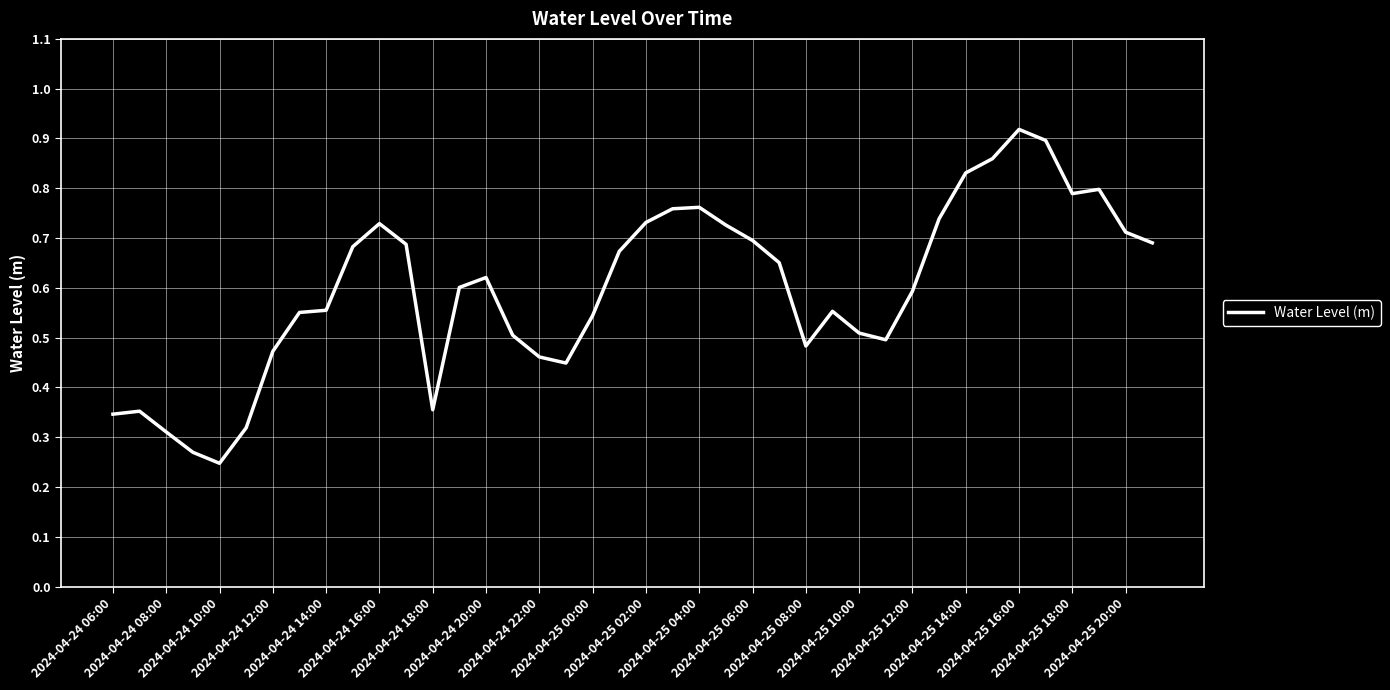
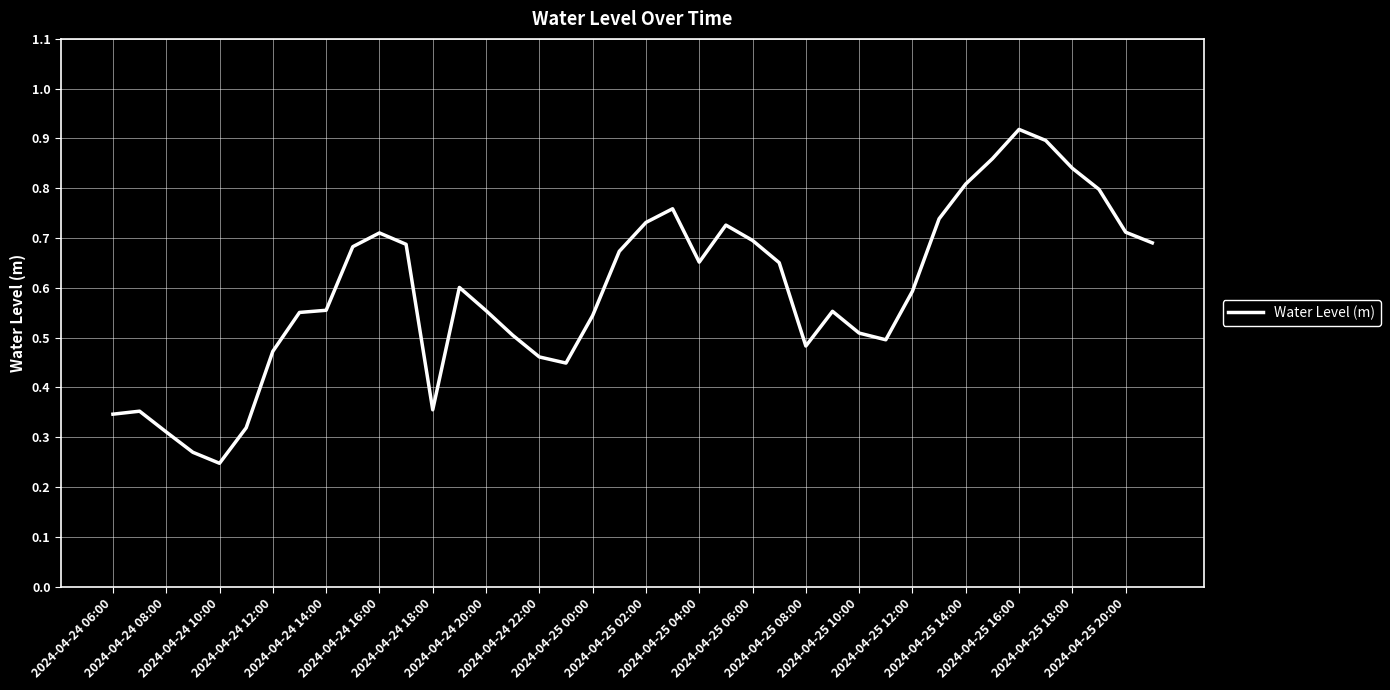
  {
    "2024-04-24 06:00": 0.35,
    "2024-04-24 08:00": 0.31,
    "2024-04-24 10:00": 0.25,
    "2024-04-24 12:00": 0.47,
    "2024-04-24 14:00": 0.56,
-   "2024-04-24 16:00": 0.73,
+   "2024-04-24 16:00": 0.71,
    "2024-04-24 18:00": 0.36,
-   "2024-04-24 20:00": 0.62,
+   "2024-04-24 20:00": 0.55,
    "2024-04-24 22:00": 0.46,
    "2024-04-25 00:00": 0.54,
    "2024-04-25 02:00": 0.73,
-   "2024-04-25 04:00": 0.76,
+   "2024-04-25 04:00": 0.65,
    "2024-04-25 06:00": 0.70,
    "2024-04-25 08:00": 0.48,
    "2024-04-25 10:00": 0.51,
    "2024-04-25 12:00": 0.59,
-   "2024-04-25 14:00": 0.83,
+   "2024-04-25 14:00": 0.81,
    "2024-04-25 16:00": 0.92,
-   "2024-04-25 18:00": 0.79,
+   "2024-04-25 18:00": 0.84,
    "2024-04-25 20:00": 0.71
  }
